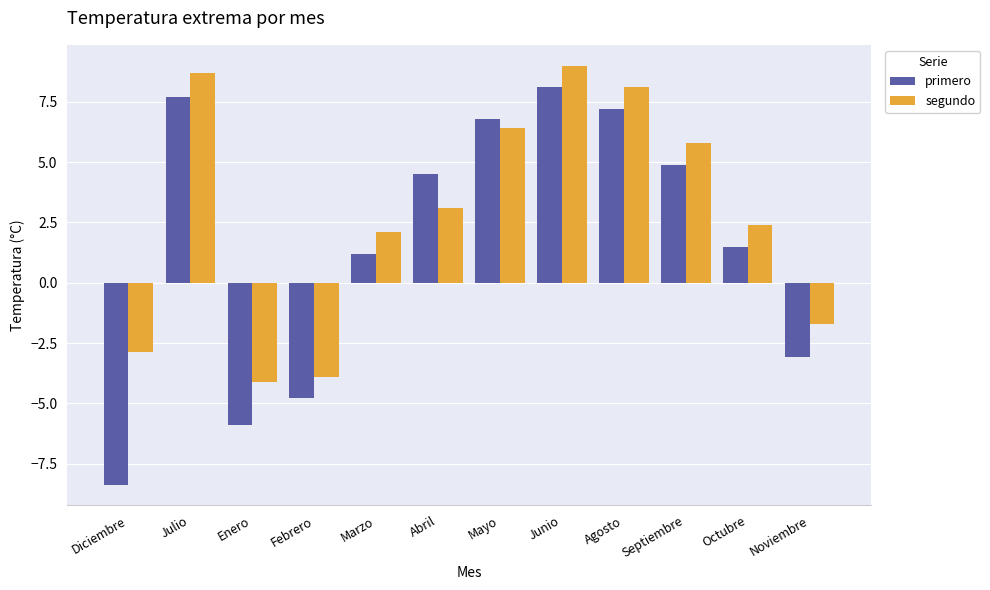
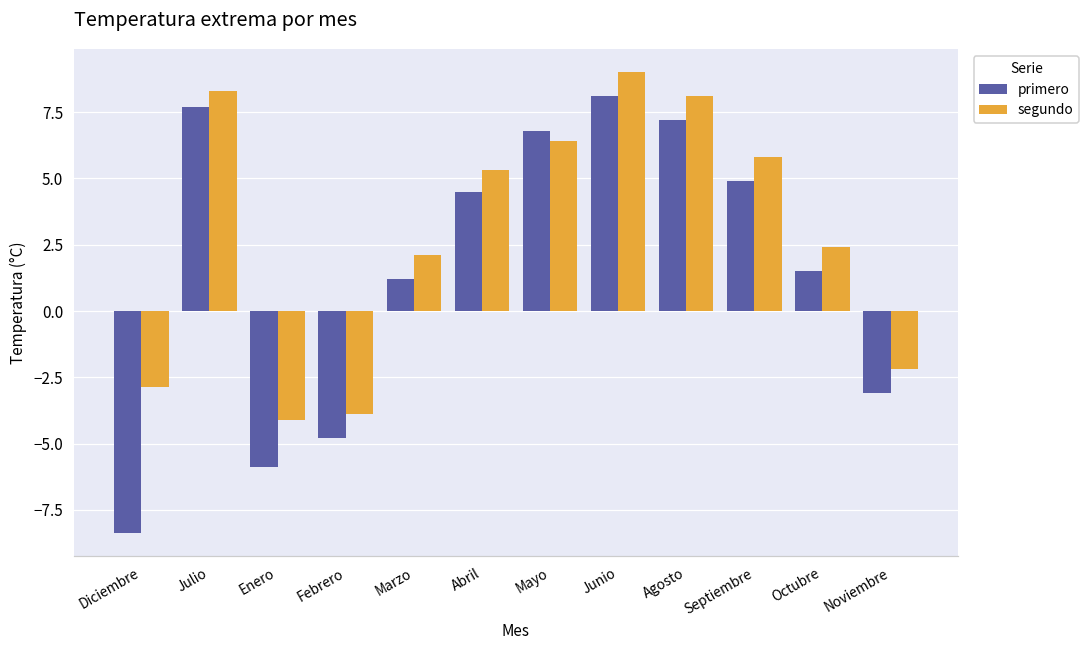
  {
    "primero": {
      "Diciembre": -8.4,
      "Julio": 7.7,
      "Enero": -5.9,
      "Febrero": -4.8,
      "Marzo": 1.2,
      "Abril": 4.5,
      "Mayo": 6.8,
      "Junio": 8.1,
      "Agosto": 7.2,
      "Septiembre": 4.9,
      "Octubre": 1.5,
      "Noviembre": -3.1
    },
    "segundo": {
      "Diciembre": -2.9,
-     "Julio": 8.7,
+     "Julio": 8.3,
      "Enero": -4.1,
      "Febrero": -3.9,
      "Marzo": 2.1,
-     "Abril": 3.1,
+     "Abril": 5.3,
      "Mayo": 6.4,
      "Junio": 9.0,
      "Agosto": 8.1,
      "Septiembre": 5.8,
      "Octubre": 2.4,
-     "Noviembre": -1.7
+     "Noviembre": -2.2
    }
  }
